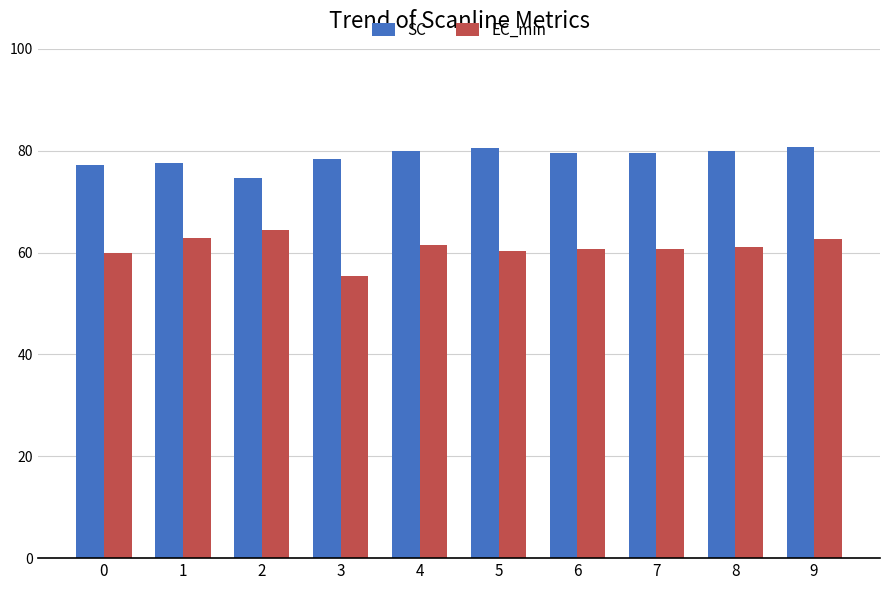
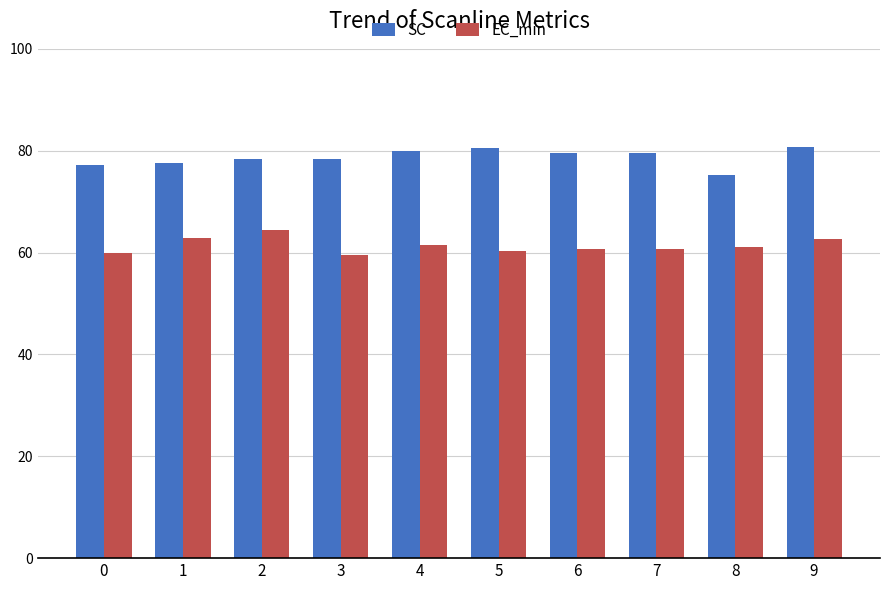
  {
    "SC": {
      "0": 77,
      "1": 78,
-     "2": 75,
+     "2": 78,
      "3": 78,
      "4": 80,
      "5": 81,
      "6": 80,
      "7": 80,
-     "8": 80,
+     "8": 75,
      "9": 81
    },
    "EC_min": {
      "0": 60,
      "1": 63,
      "2": 65,
-     "3": 55,
+     "3": 60,
      "4": 62,
      "5": 60,
      "6": 61,
      "7": 61,
      "8": 61,
      "9": 63
    }
  }
